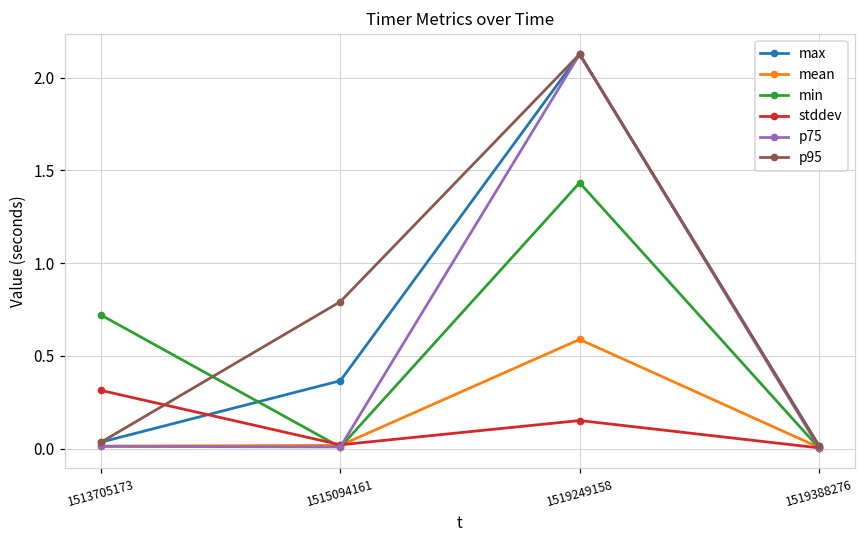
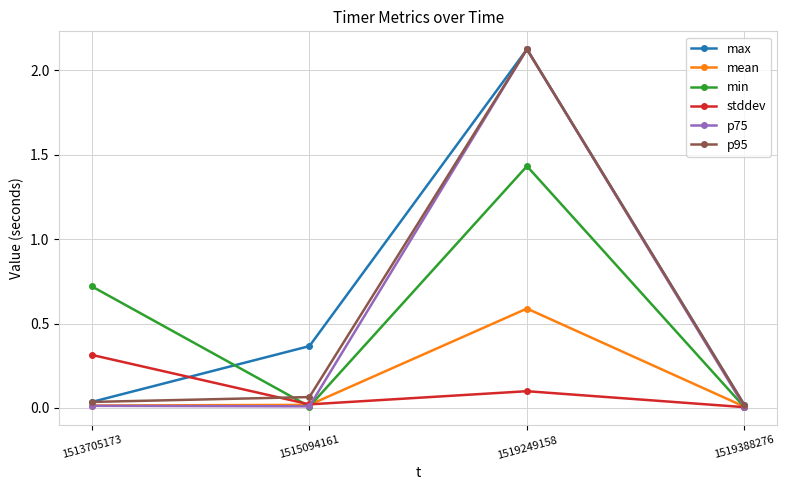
  {
    "max": {
      "1515094161": 0.37
    },
    "mean": {
      "1519249158": 0.59
    },
    "min": {
      "1513705173": 0.72,
      "1519249158": 1.43
    },
    "stddev": {
      "1513705173": 0.31,
-     "1519249158": 0.15
+     "1519249158": 0.10
    },
    "p95": {
-     "1515094161": 0.79
+     "1515094161": 0.06
    }
  }
